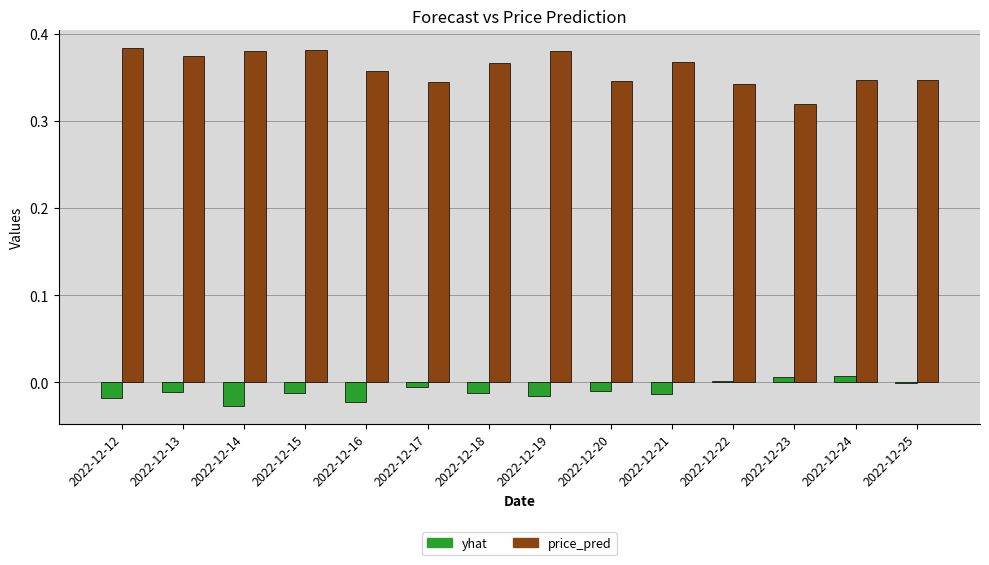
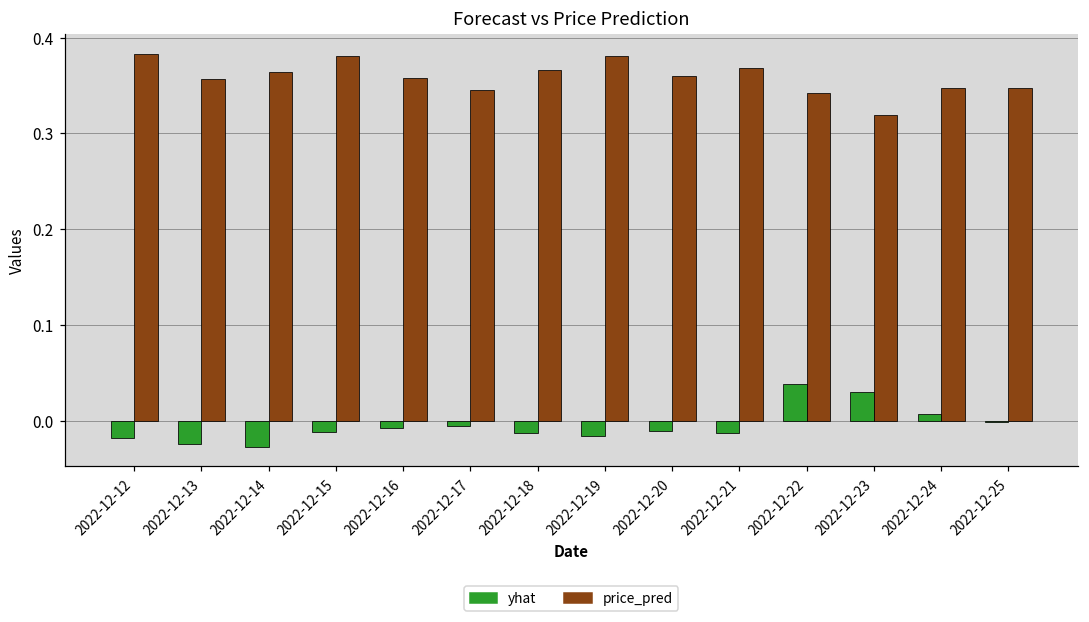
  {
    "yhat": {
      "2022-12-12": -0.02,
-     "2022-12-13": -0.01,
+     "2022-12-13": -0.02,
      "2022-12-14": -0.03,
      "2022-12-15": -0.01,
-     "2022-12-16": -0.02,
+     "2022-12-16": -0.01,
      "2022-12-17": -0.01,
      "2022-12-18": -0.01,
      "2022-12-19": -0.02,
      "2022-12-20": -0.01,
      "2022-12-21": -0.01,
-     "2022-12-22": 0.00,
-     "2022-12-23": 0.01,
+     "2022-12-22": 0.04,
+     "2022-12-23": 0.03,
      "2022-12-24": 0.01
    },
    "price_pred": {
      "2022-12-12": 0.38,
-     "2022-12-13": 0.37,
-     "2022-12-14": 0.38,
+     "2022-12-13": 0.36,
+     "2022-12-14": 0.36,
      "2022-12-15": 0.38,
      "2022-12-16": 0.36,
      "2022-12-17": 0.34,
      "2022-12-18": 0.37,
      "2022-12-19": 0.38,
-     "2022-12-20": 0.35,
+     "2022-12-20": 0.36,
      "2022-12-21": 0.37,
      "2022-12-22": 0.34,
      "2022-12-23": 0.32,
      "2022-12-24": 0.35,
      "2022-12-25": 0.35
    }
  }
